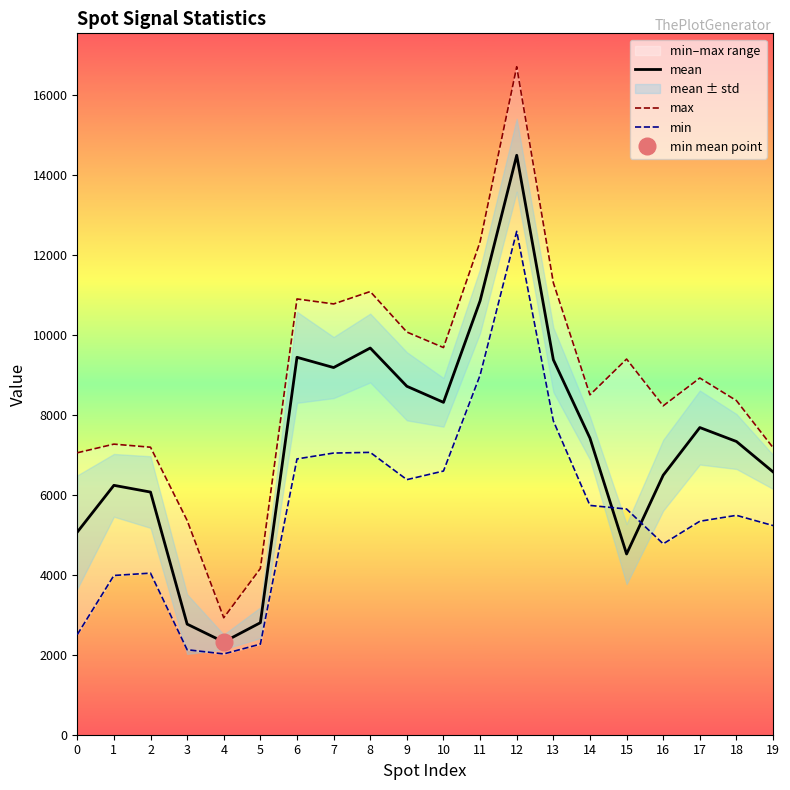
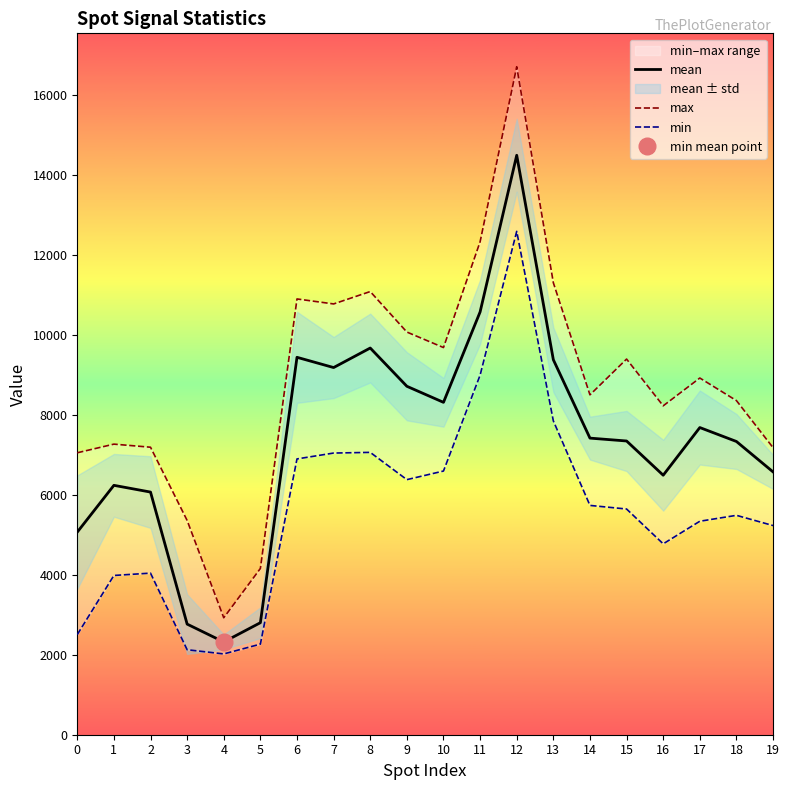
  {
    "mean": {
      "0": 5100,
      "1": 6200,
      "2": 6100,
      "3": 2800,
      "5": 2800,
      "6": 9400,
      "7": 9200,
      "8": 9700,
      "9": 8700,
      "10": 8300,
-     "11": 10900,
+     "11": 10600,
      "12": 14500,
      "13": 9400,
      "14": 7400,
-     "15": 4500,
+     "15": 7300,
      "16": 6500,
      "17": 7700,
      "18": 7300,
      "19": 6600
    },
    "min–max range": {
      "0": 7100,
      "1": 7300,
      "2": 7200,
      "3": 5400,
      "4": 2900,
      "5": 4200,
      "6": 10900,
      "7": 10800,
      "8": 11100,
      "9": 10100,
      "10": 9700,
      "11": 12300,
      "12": 16700,
      "13": 11300,
      "14": 8500,
      "15": 9400,
      "16": 8200,
      "17": 8900,
      "18": 8400,
      "19": 7200
    },
    "min": {
      "0": 2500,
      "1": 4000,
      "2": 4000,
      "3": 2100,
      "4": 2000,
      "5": 2300,
      "6": 6900,
      "7": 7000,
      "8": 7100,
      "9": 6400,
      "10": 6600,
      "11": 9000,
      "12": 12600,
      "13": 7900,
      "14": 5700,
      "15": 5600,
      "16": 4800,
      "17": 5300,
      "18": 5500,
      "19": 5200
    }
  }
